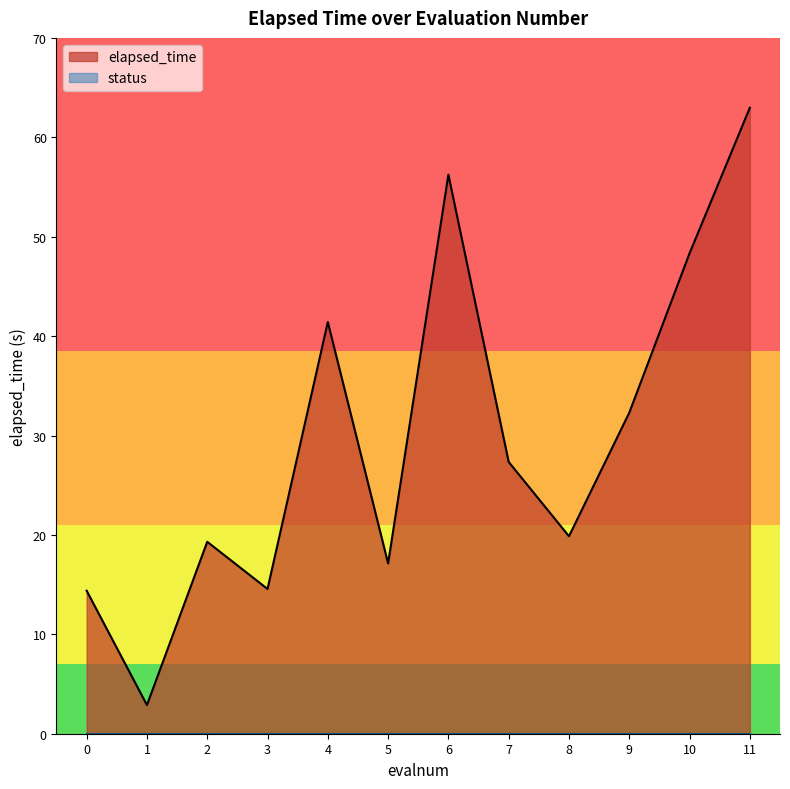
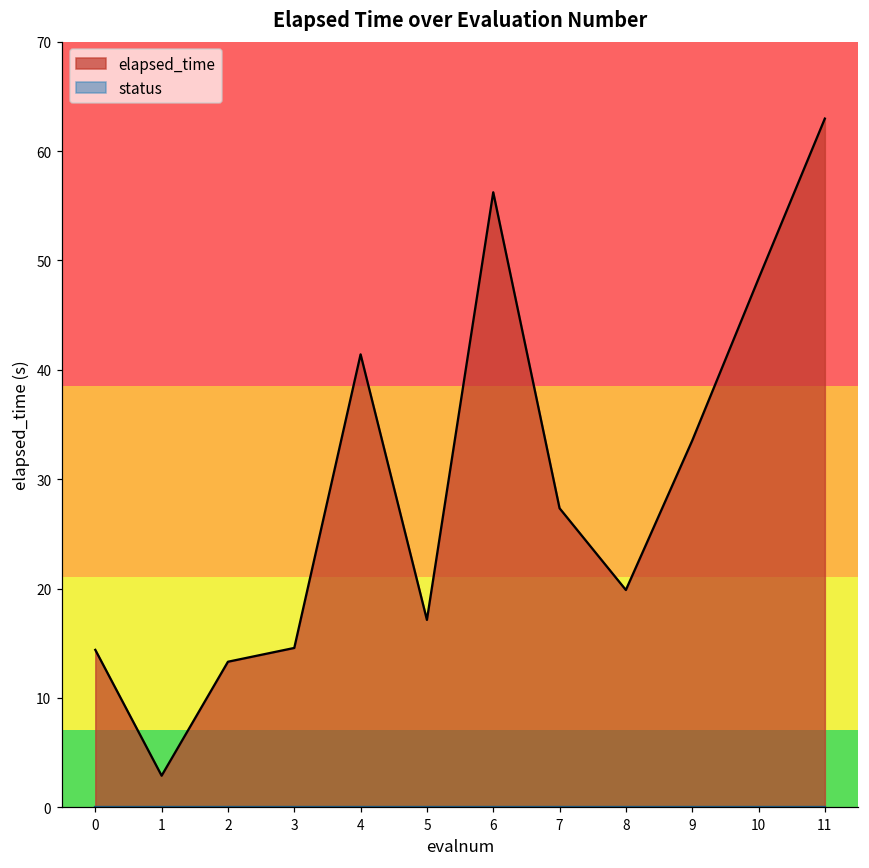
  {
    "elapsed_time": {
      "0": 14,
      "1": 3,
-     "2": 19,
+     "2": 13,
      "3": 15,
      "4": 41,
      "5": 17,
      "6": 56,
      "7": 27,
      "8": 20,
-     "9": 32,
+     "9": 34,
      "10": 48,
      "11": 63
    },
    "status": {
      "0": 0,
      "1": 0,
      "2": 0,
      "3": 0,
      "4": 0,
      "5": 0,
      "6": 0,
      "7": 0,
      "8": 0,
      "9": 0,
      "10": 0,
      "11": 0
    }
  }
